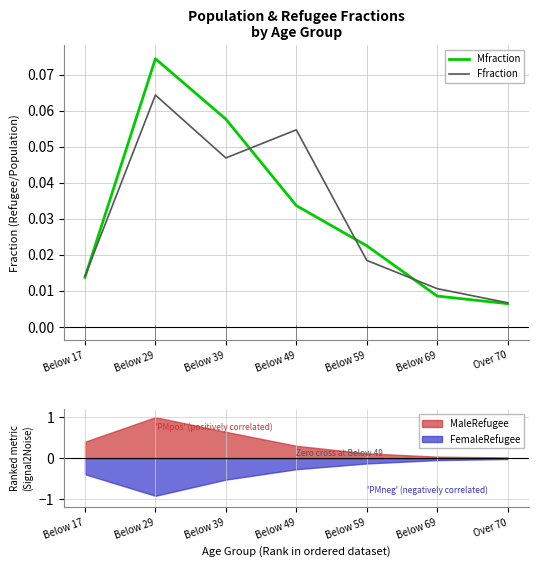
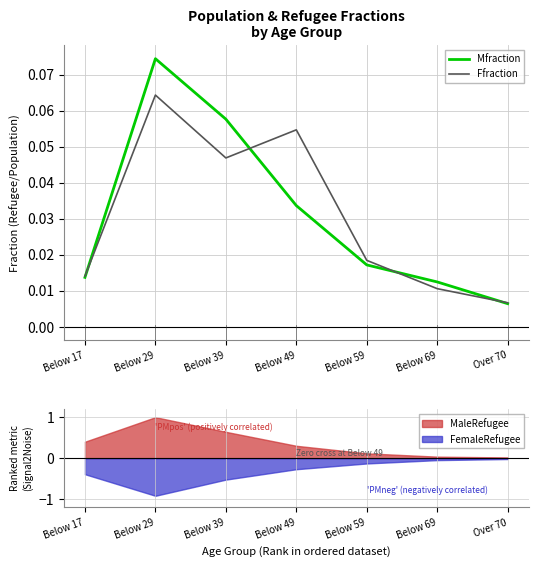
  {
    "Population & Refugee Fractions by Age Group": {
      "Mfraction": {
        "Below 29": 0.074,
        "Below 39": 0.058,
        "Below 49": 0.034,
-       "Below 59": 0.022,
-       "Below 69": 0.009
+       "Below 59": 0.017,
+       "Below 69": 0.012
      },
      "Ffraction": {
        "Below 29": 0.064,
        "Below 39": 0.047,
        "Below 49": 0.055,
        "Below 59": 0.018,
        "Below 69": 0.011
      }
    }
  }
